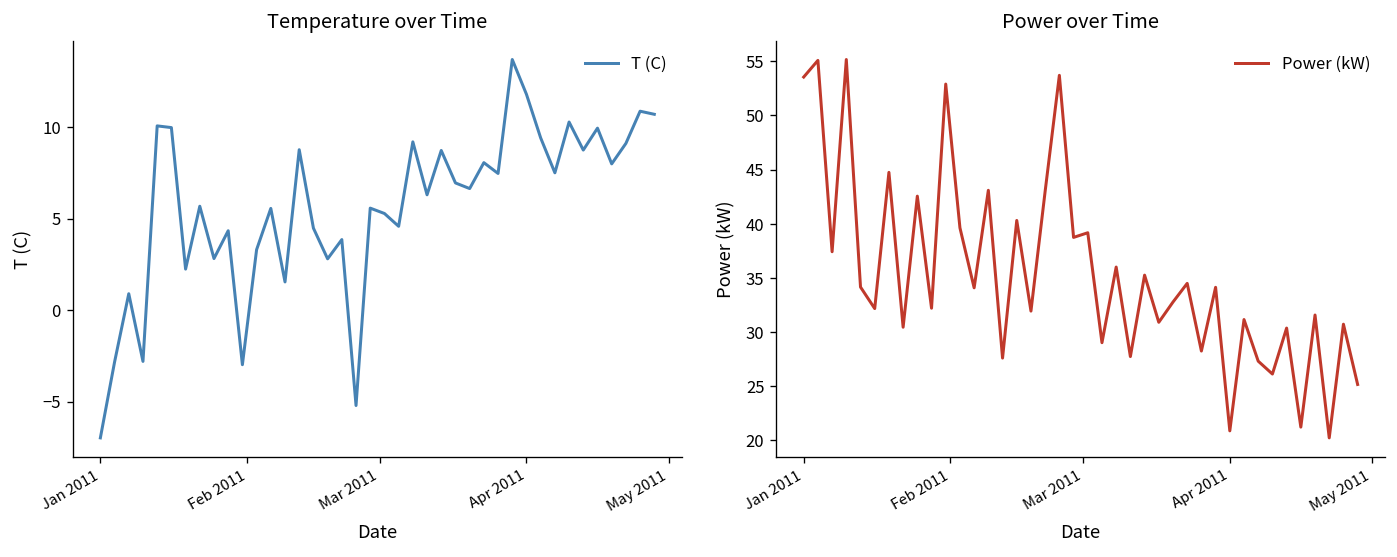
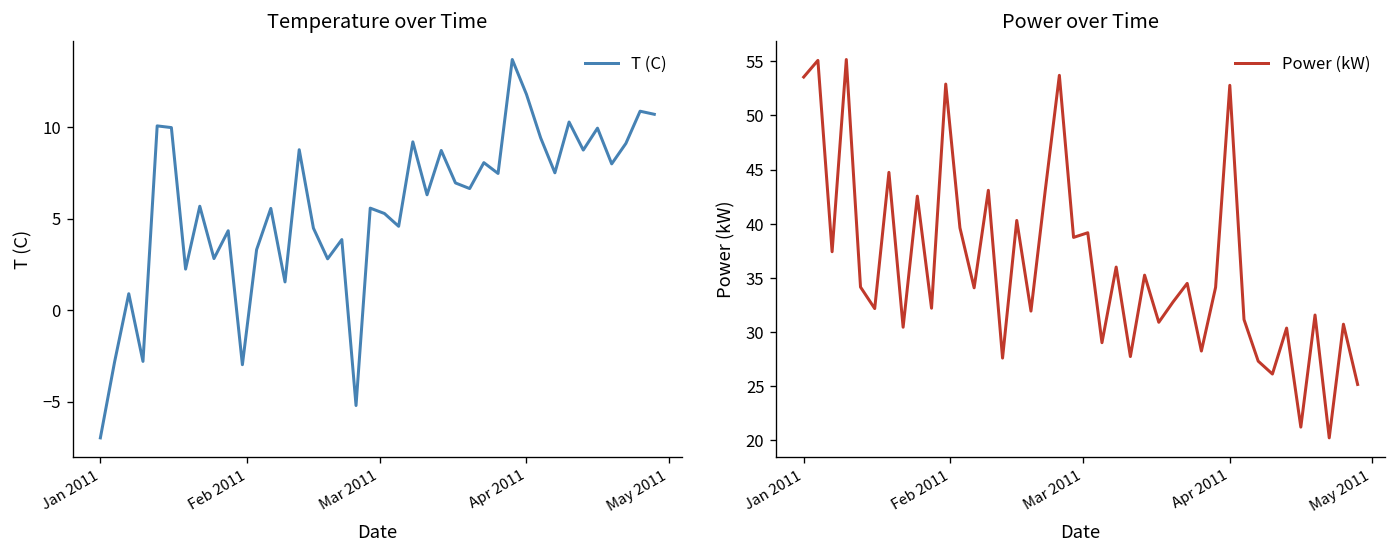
  {
    "Temperature over Time": {
      "Jan 2011": -7.0,
      "Apr 2011": 11.8
    },
    "Power over Time": {
      "Jan 2011": 54,
-     "Apr 2011": 21
+     "Apr 2011": 53
    }
  }
